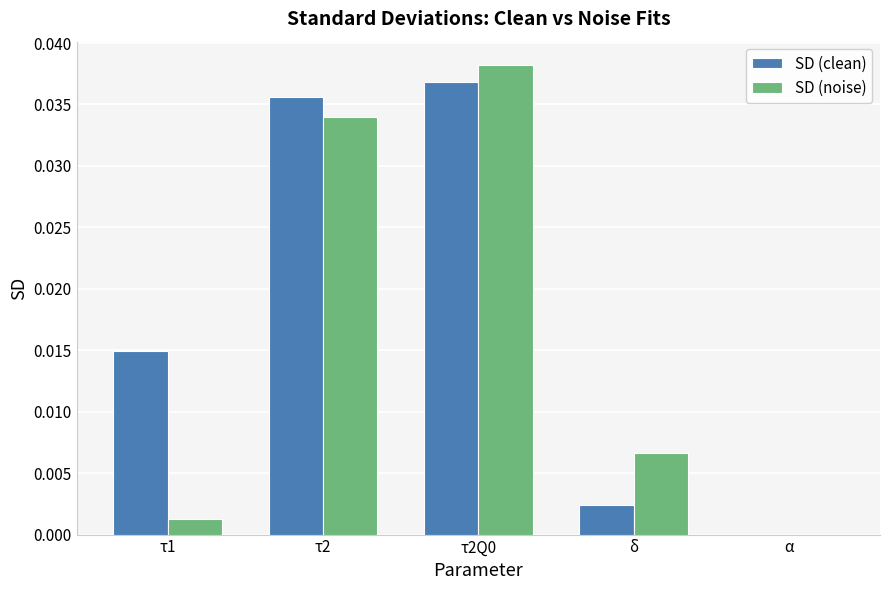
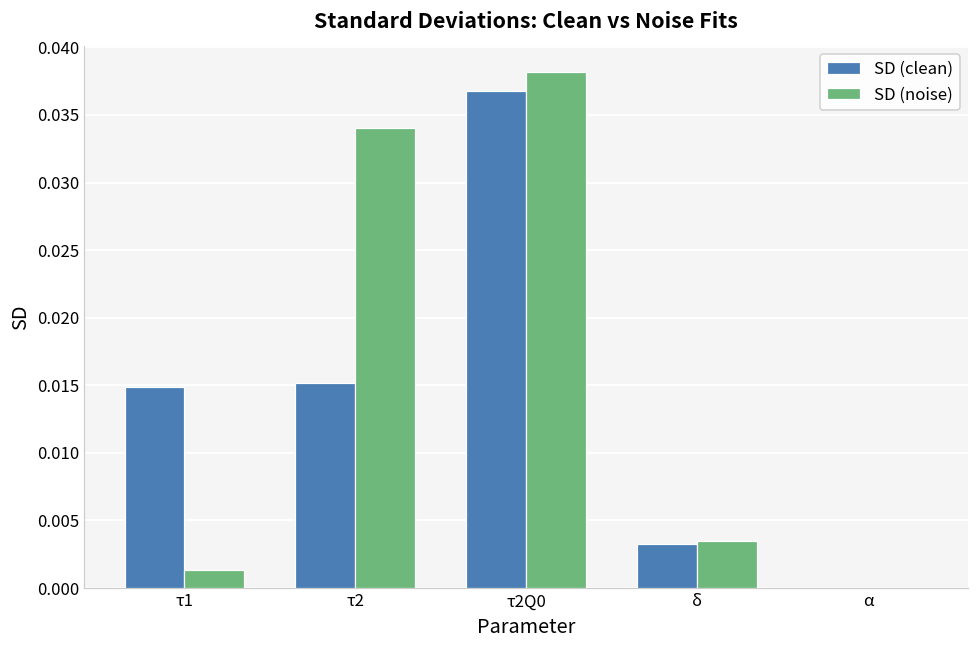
  {
    "SD (clean)": {
      "τ1": 0.0149,
-     "τ2": 0.0356,
+     "τ2": 0.0152,
      "τ2Q0": 0.0368,
-     "δ": 0.0024
+     "δ": 0.0033
    },
    "SD (noise)": {
      "τ1": 0.0013,
      "τ2": 0.0340,
      "τ2Q0": 0.0382,
-     "δ": 0.0067
+     "δ": 0.0035
    }
  }
